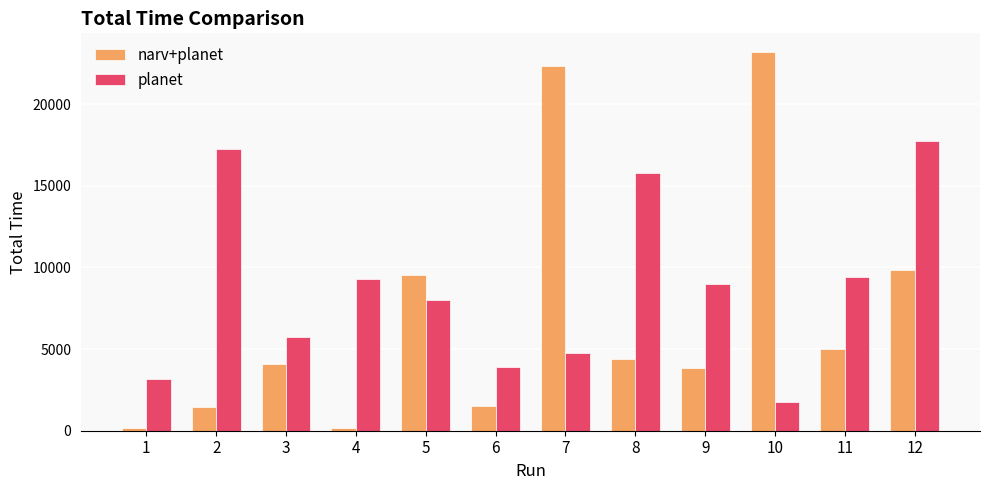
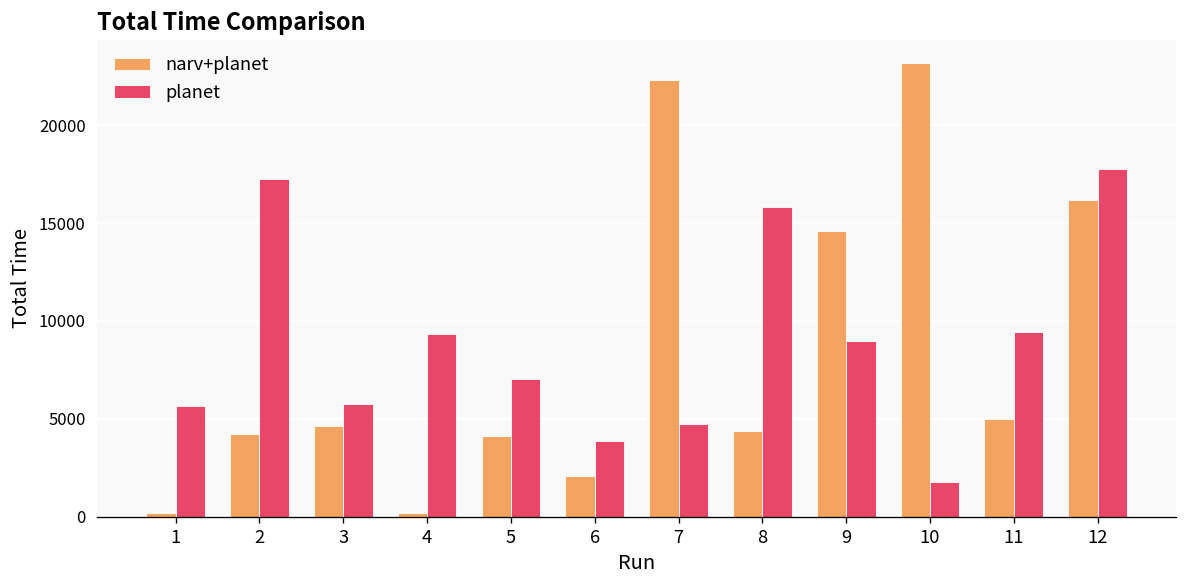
  {
    "narv+planet": {
      "1": 200,
-     "2": 1400,
-     "3": 4100,
+     "2": 4200,
+     "3": 4600,
      "4": 200,
-     "5": 9500,
-     "6": 1500,
+     "5": 4100,
+     "6": 2100,
      "7": 22300,
      "8": 4400,
-     "9": 3800,
+     "9": 14600,
      "10": 23200,
      "11": 5000,
-     "12": 9800
+     "12": 16200
    },
    "planet": {
-     "1": 3200,
+     "1": 5700,
      "2": 17200,
      "3": 5800,
      "4": 9300,
-     "5": 8000,
+     "5": 7000,
      "6": 3900,
      "7": 4800,
      "8": 15800,
      "9": 9000,
      "10": 1800,
      "11": 9400,
      "12": 17700
    }
  }
